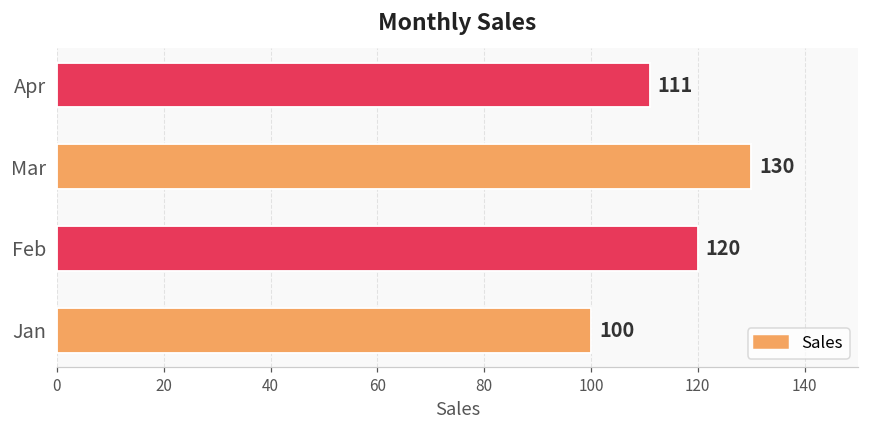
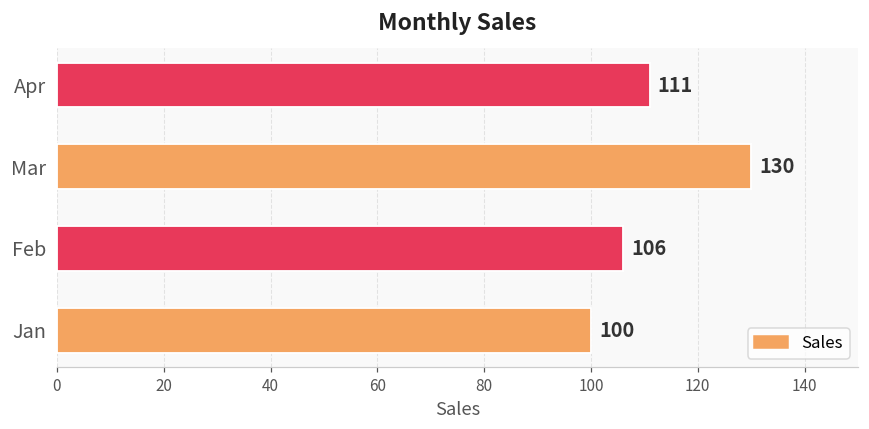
  {
    "Apr": 111,
    "Mar": 130,
-   "Feb": 120,
+   "Feb": 106,
    "Jan": 100
  }
